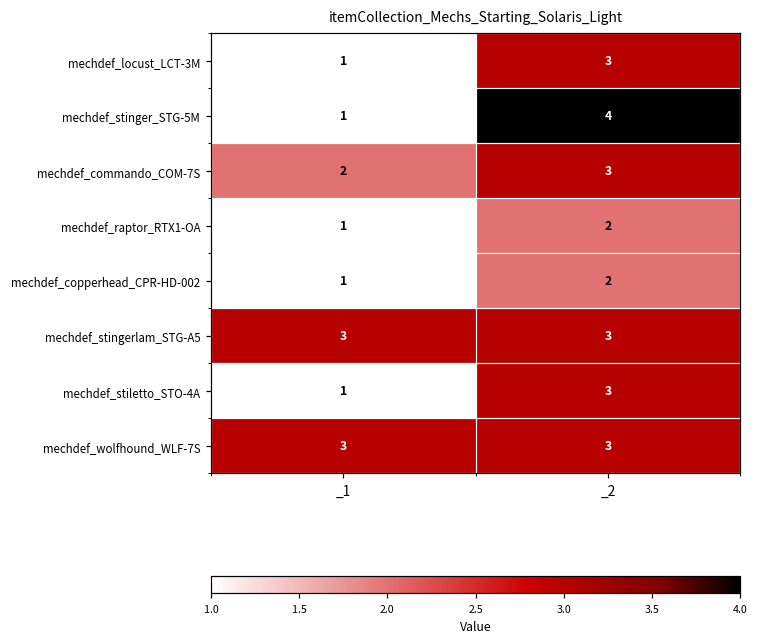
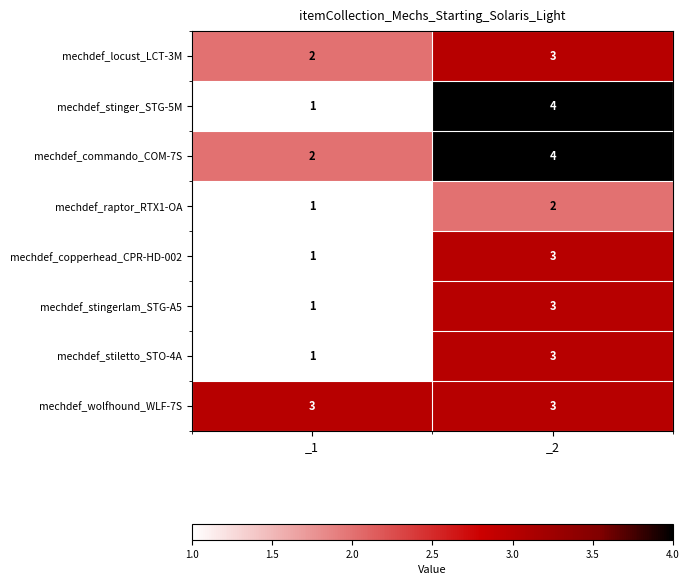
  {
    "mechdef_locust_LCT-3M": {
-     "_1": 1,
+     "_1": 2,
      "_2": 3
    },
    "mechdef_stinger_STG-5M": {
      "_1": 1,
      "_2": 4
    },
    "mechdef_commando_COM-7S": {
      "_1": 2,
-     "_2": 3
+     "_2": 4
    },
    "mechdef_raptor_RTX1-OA": {
      "_1": 1,
      "_2": 2
    },
    "mechdef_copperhead_CPR-HD-002": {
      "_1": 1,
-     "_2": 2
+     "_2": 3
    },
    "mechdef_stingerlam_STG-A5": {
-     "_1": 3,
+     "_1": 1,
      "_2": 3
    },
    "mechdef_stiletto_STO-4A": {
      "_1": 1,
      "_2": 3
    },
    "mechdef_wolfhound_WLF-7S": {
      "_1": 3,
      "_2": 3
    }
  }
